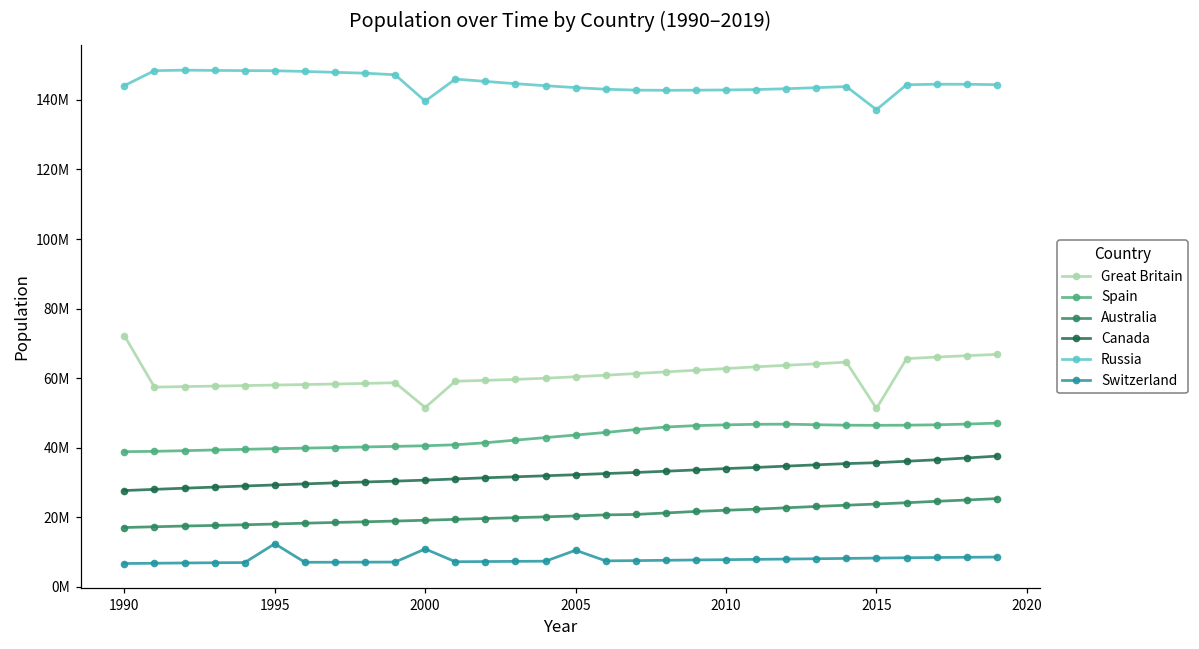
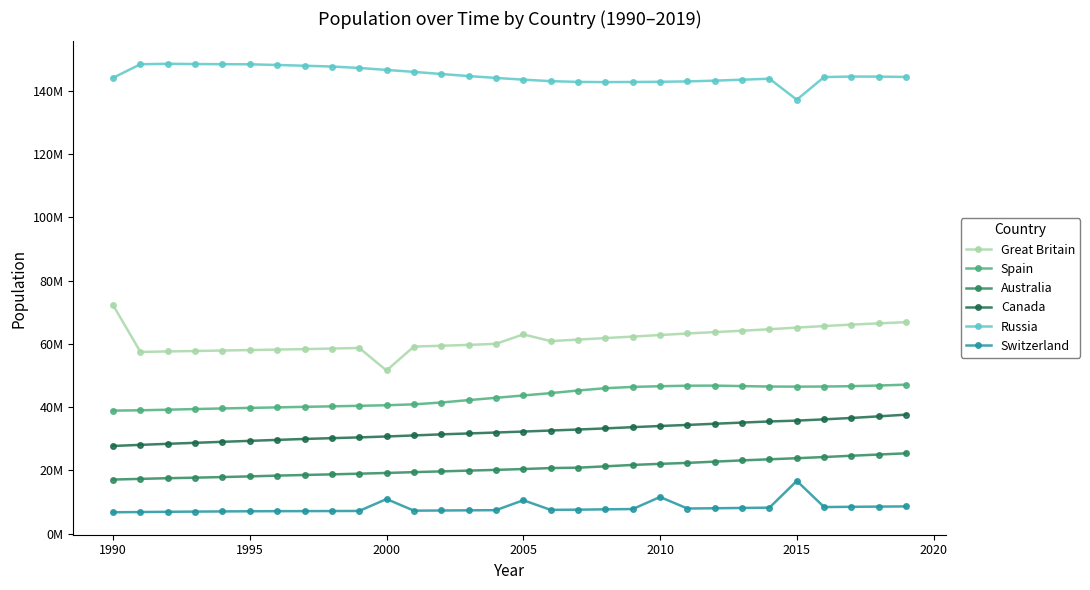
  {
    "Great Britain": {
      "1990": 72000000,
      "1995": 58000000,
      "2000": 52000000,
-     "2005": 60000000,
+     "2005": 63000000,
      "2010": 63000000,
-     "2015": 51000000
+     "2015": 65000000
    },
    "Russia": {
      "1990": 144000000,
      "1995": 148000000,
-     "2000": 140000000,
+     "2000": 147000000,
      "2005": 144000000,
      "2010": 143000000,
      "2015": 137000000
    },
    "Switzerland": {
      "1990": 7000000,
-     "1995": 12000000,
+     "1995": 7000000,
      "2000": 11000000,
      "2005": 11000000,
-     "2010": 8000000,
-     "2015": 8000000
+     "2010": 12000000,
+     "2015": 17000000
    }
  }
